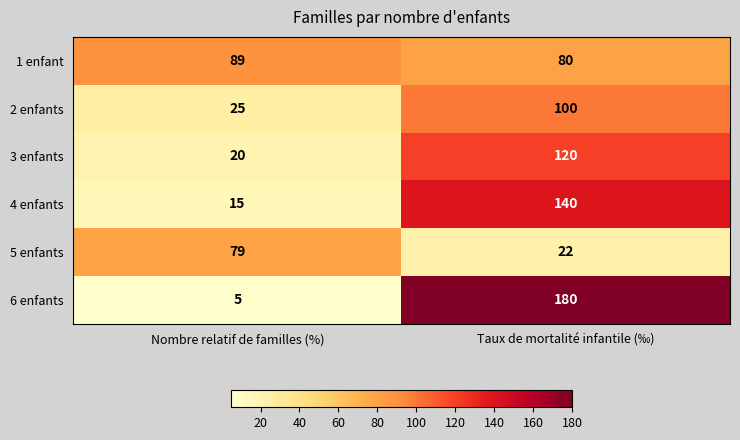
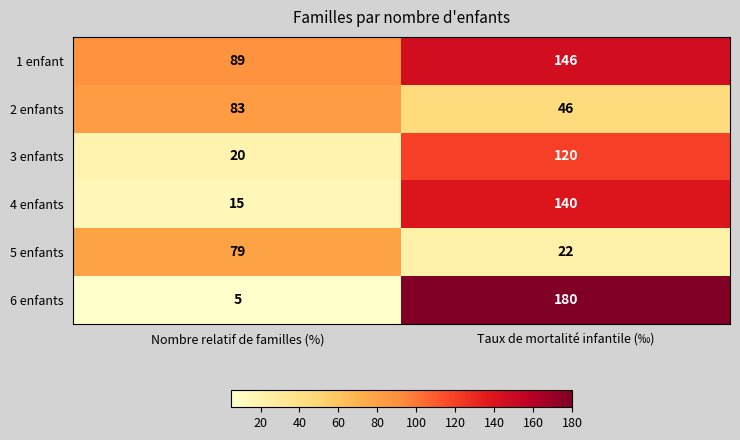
  {
    "1 enfant": {
      "Nombre relatif de familles (%)": 89,
-     "Taux de mortalité infantile (‰)": 80
+     "Taux de mortalité infantile (‰)": 146
    },
    "2 enfants": {
-     "Nombre relatif de familles (%)": 25,
-     "Taux de mortalité infantile (‰)": 100
+     "Nombre relatif de familles (%)": 83,
+     "Taux de mortalité infantile (‰)": 46
    },
    "3 enfants": {
      "Nombre relatif de familles (%)": 20,
      "Taux de mortalité infantile (‰)": 120
    },
    "4 enfants": {
      "Nombre relatif de familles (%)": 15,
      "Taux de mortalité infantile (‰)": 140
    },
    "5 enfants": {
      "Nombre relatif de familles (%)": 79,
      "Taux de mortalité infantile (‰)": 22
    },
    "6 enfants": {
      "Nombre relatif de familles (%)": 5,
      "Taux de mortalité infantile (‰)": 180
    }
  }
